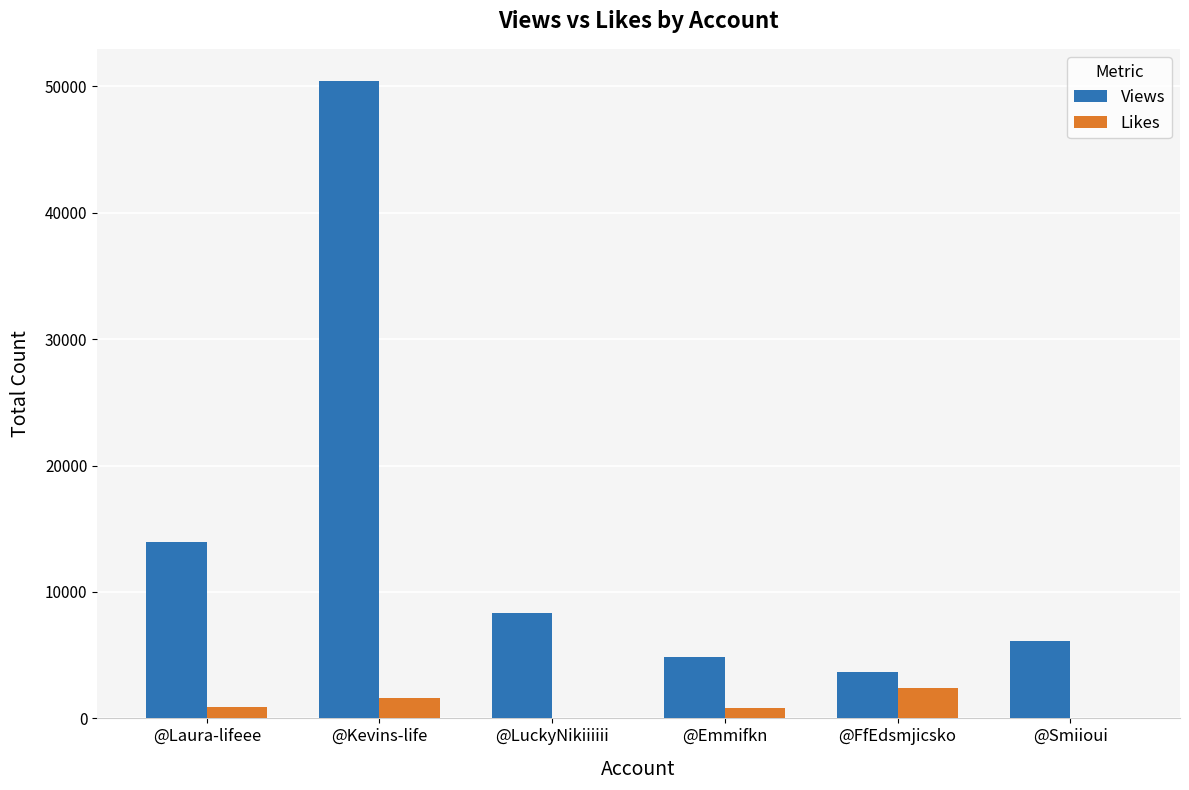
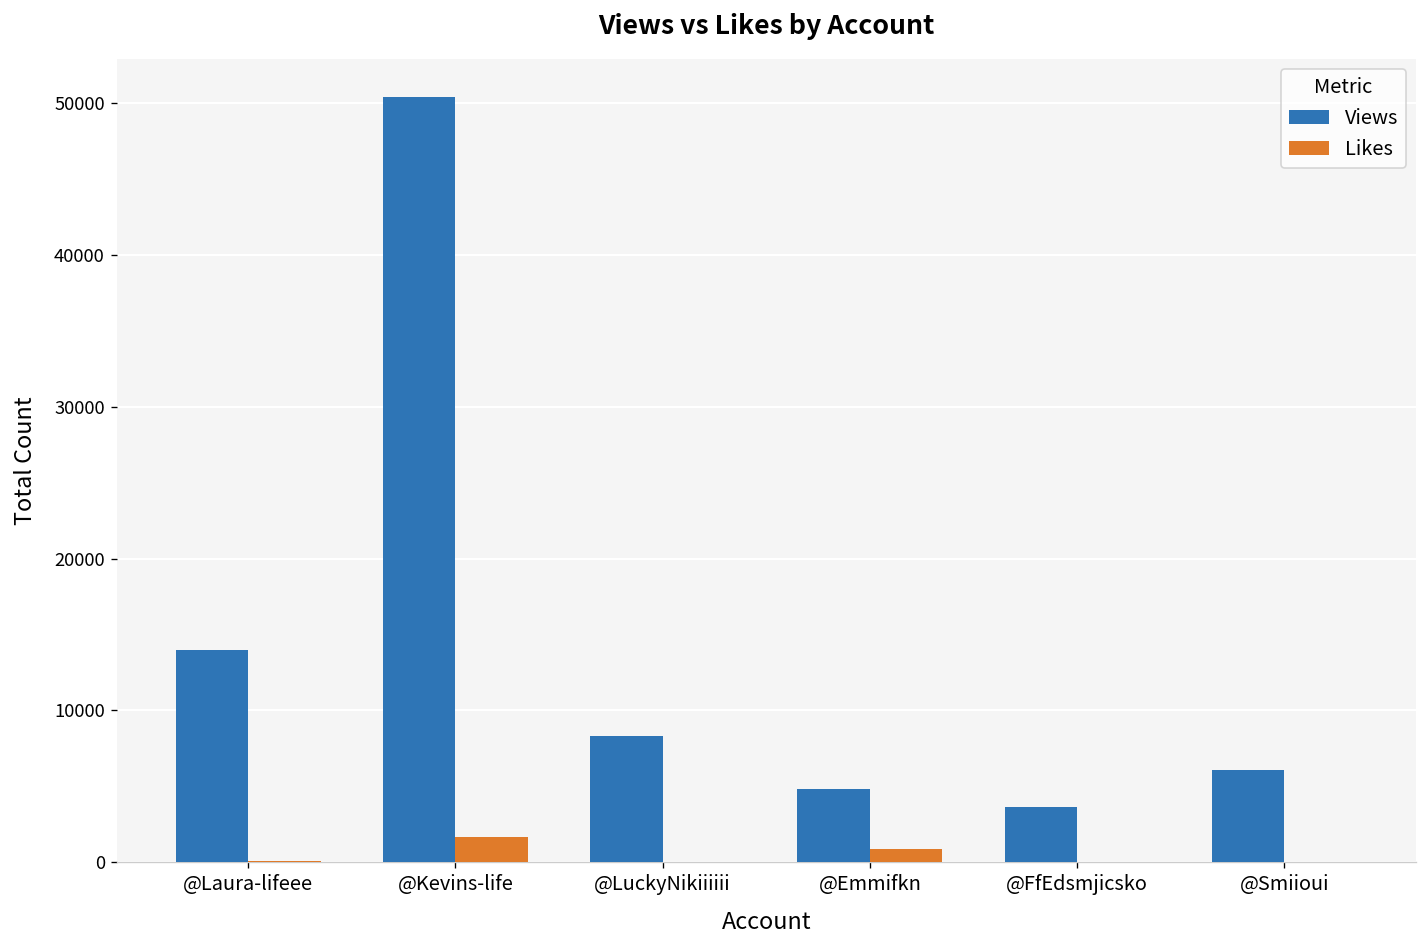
  {
    "Views": {
      "@Laura-lifeee": 14000,
      "@Kevins-life": 50400,
      "@LuckyNikiiiiii": 8300,
      "@Emmifkn": 4800,
      "@FfEdsmjicsko": 3700,
      "@Smiioui": 6100
    },
    "Likes": {
-     "@Laura-lifeee": 900,
+     "@Laura-lifeee": 100,
      "@Kevins-life": 1600,
      "@Emmifkn": 900,
-     "@FfEdsmjicsko": 2400
+     "@FfEdsmjicsko": 0
    }
  }
